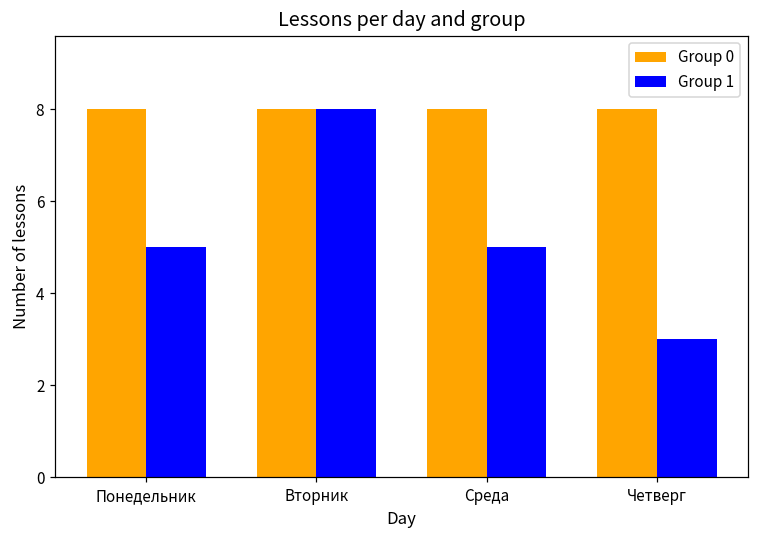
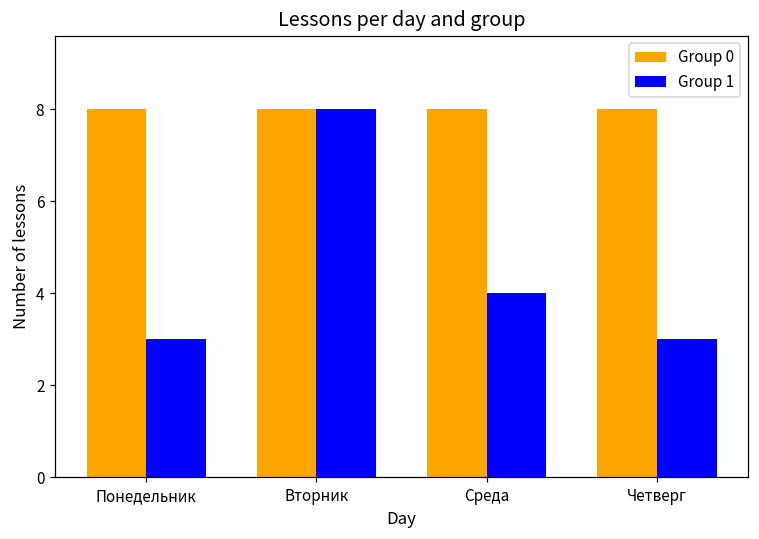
  {
    "Group 0": {
      "Понедельник": 8,
      "Вторник": 8,
      "Среда": 8,
      "Четверг": 8
    },
    "Group 1": {
-     "Понедельник": 5,
+     "Понедельник": 3,
      "Вторник": 8,
-     "Среда": 5,
+     "Среда": 4,
      "Четверг": 3
    }
  }
